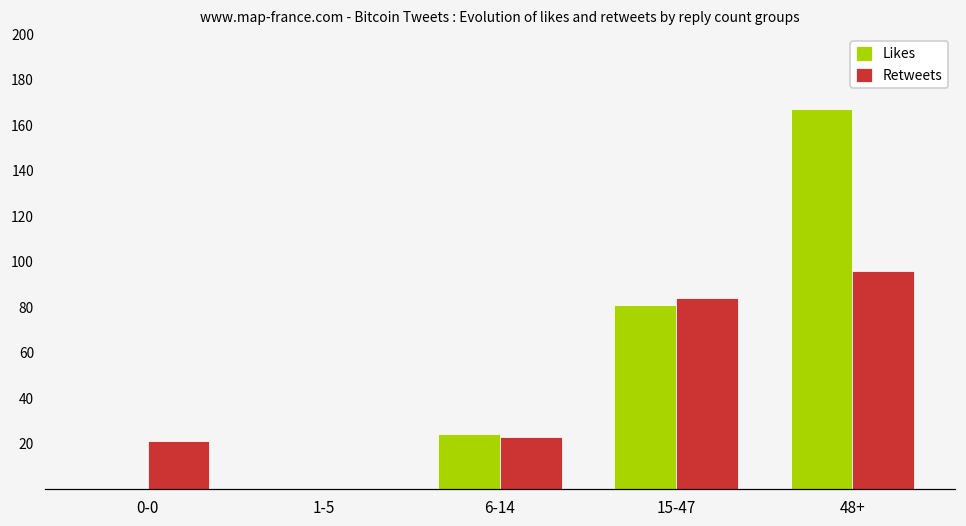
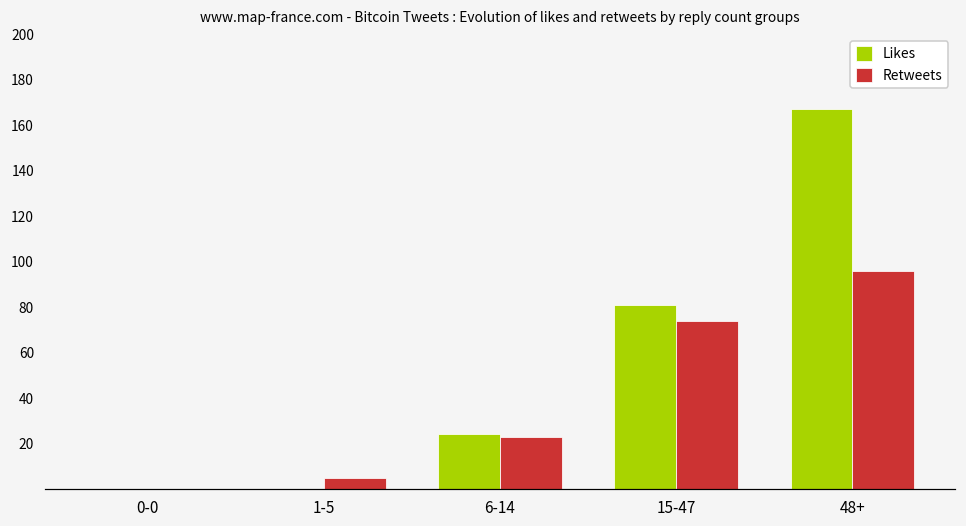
  {
    "Likes": {
      "0-0": 0,
      "1-5": 0,
      "6-14": 24,
      "15-47": 81,
      "48+": 167
    },
    "Retweets": {
-     "0-0": 21,
-     "1-5": 0,
+     "0-0": 0,
+     "1-5": 5,
      "6-14": 23,
-     "15-47": 84,
+     "15-47": 74,
      "48+": 96
    }
  }
